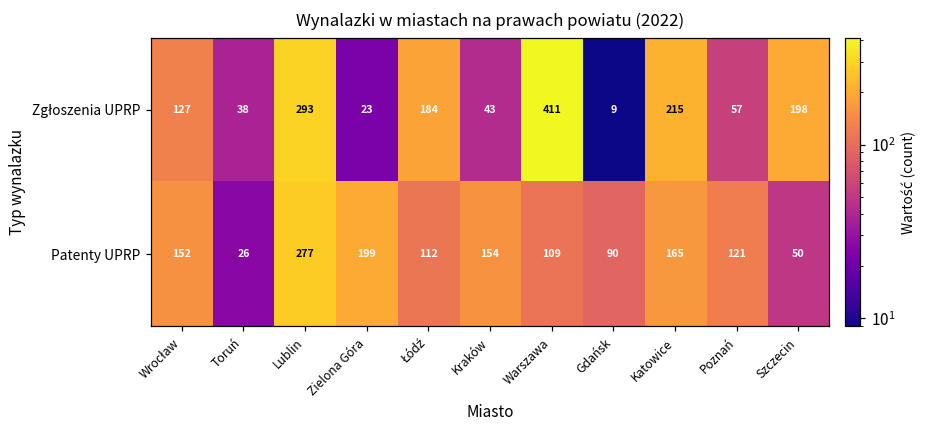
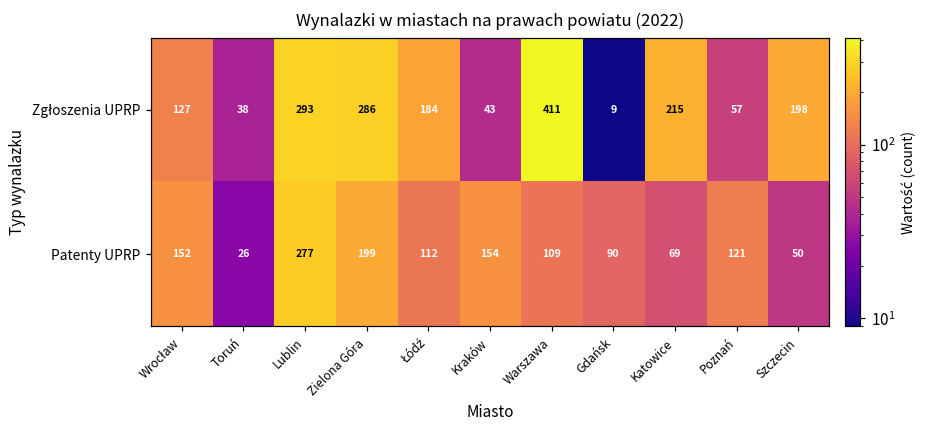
  {
    "Zgłoszenia UPRP": {
      "Wrocław": 127,
      "Toruń": 38,
      "Lublin": 293,
-     "Zielona Góra": 23,
+     "Zielona Góra": 286,
      "Łódź": 184,
      "Kraków": 43,
      "Warszawa": 411,
      "Gdańsk": 9,
      "Katowice": 215,
      "Poznań": 57,
      "Szczecin": 198
    },
    "Patenty UPRP": {
      "Wrocław": 152,
      "Toruń": 26,
      "Lublin": 277,
      "Zielona Góra": 199,
      "Łódź": 112,
      "Kraków": 154,
      "Warszawa": 109,
      "Gdańsk": 90,
-     "Katowice": 165,
+     "Katowice": 69,
      "Poznań": 121,
      "Szczecin": 50
    }
  }
